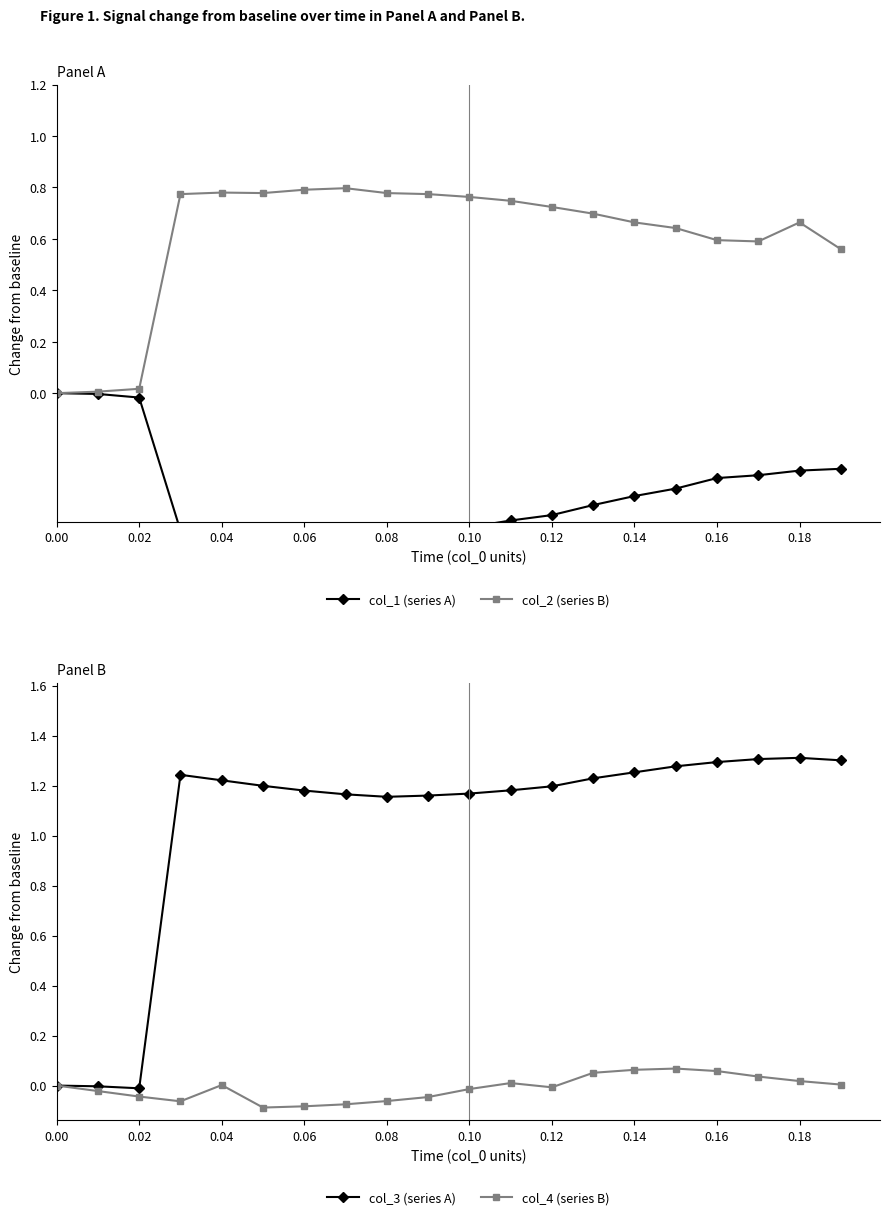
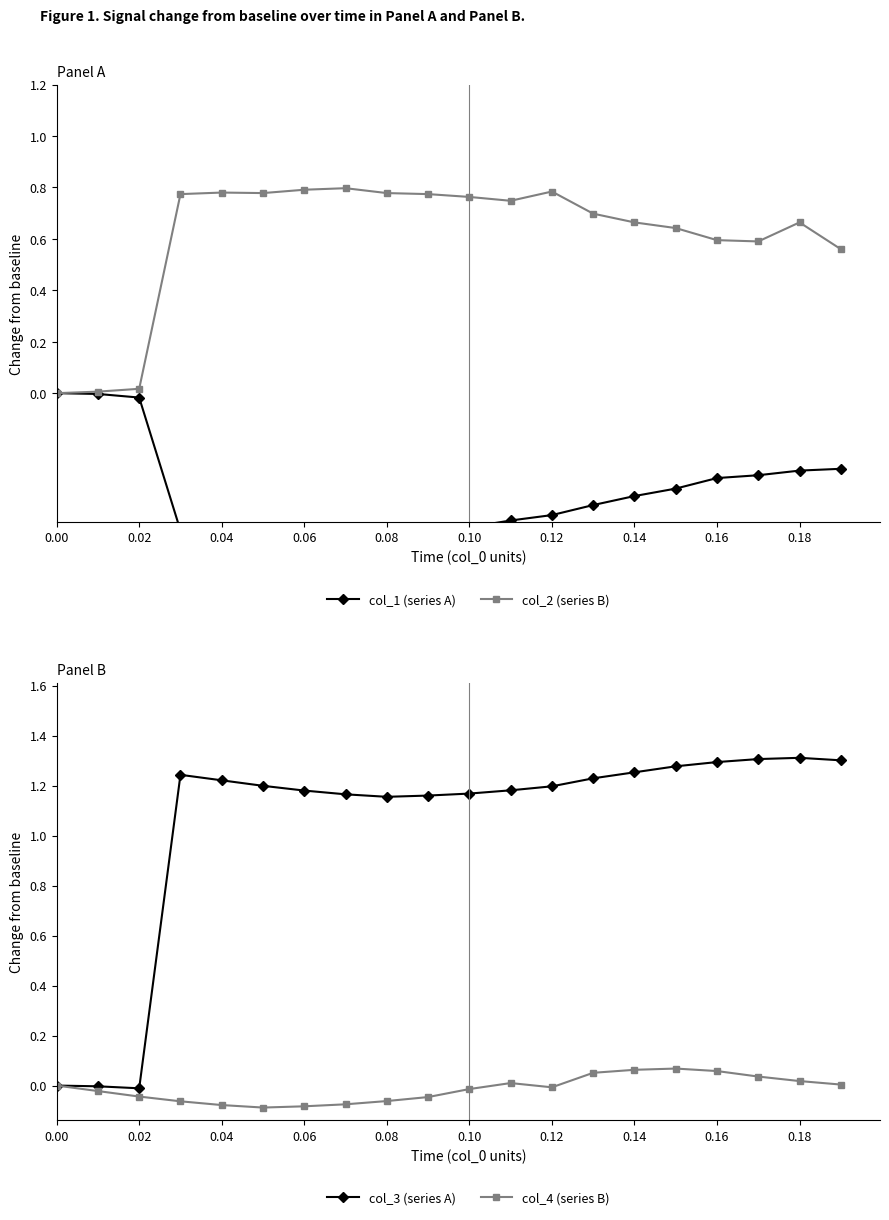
  {
    "Panel A": {
      "col_1 (series A)": {
        "0.02": -0.02,
        "0.12": -0.47,
        "0.14": -0.40,
        "0.16": -0.33,
        "0.18": -0.30
      },
      "col_2 (series B)": {
        "0.02": 0.02,
        "0.04": 0.78,
        "0.06": 0.79,
        "0.08": 0.78,
        "0.10": 0.76,
-       "0.12": 0.72,
+       "0.12": 0.78,
        "0.14": 0.66,
        "0.16": 0.59,
        "0.18": 0.66
      }
    },
    "Panel B": {
      "col_3 (series A)": {
        "0.02": -0.01,
        "0.04": 1.22,
        "0.06": 1.18,
        "0.08": 1.16,
        "0.10": 1.17,
        "0.12": 1.20,
        "0.14": 1.25,
        "0.16": 1.29,
        "0.18": 1.31
      },
      "col_4 (series B)": {
        "0.02": -0.04,
-       "0.04": 0.00,
+       "0.04": -0.08,
        "0.06": -0.08,
        "0.08": -0.06,
        "0.10": -0.01,
        "0.12": -0.01,
        "0.14": 0.06,
        "0.16": 0.06,
        "0.18": 0.02
      }
    }
  }
